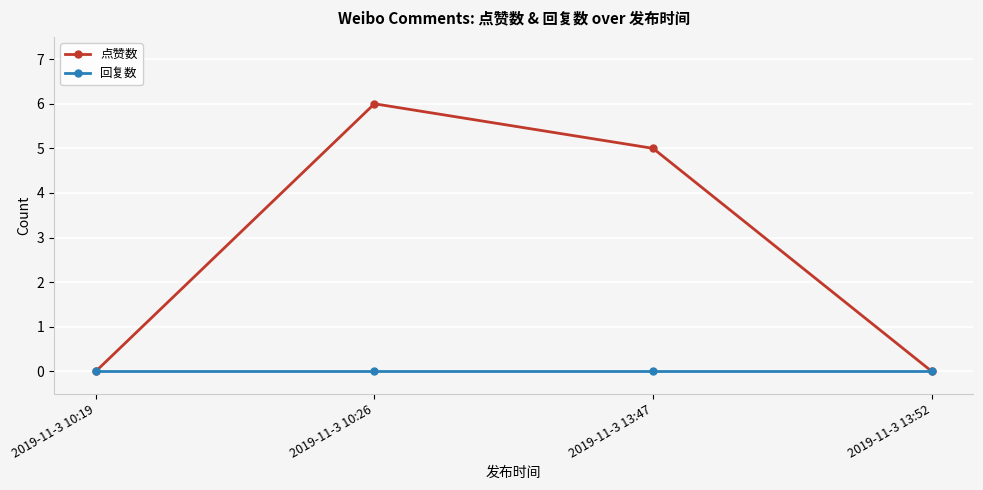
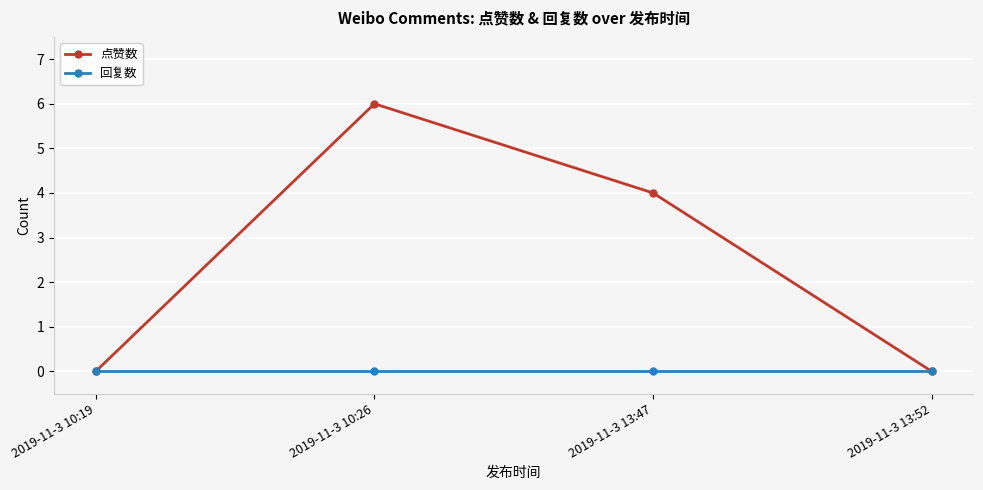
  {
    "点赞数": {
      "2019-11-3 10:26": 6,
-     "2019-11-3 13:47": 5
+     "2019-11-3 13:47": 4
    },
    "回复数": {
      "2019-11-3 10:26": 0,
      "2019-11-3 13:47": 0
    }
  }
